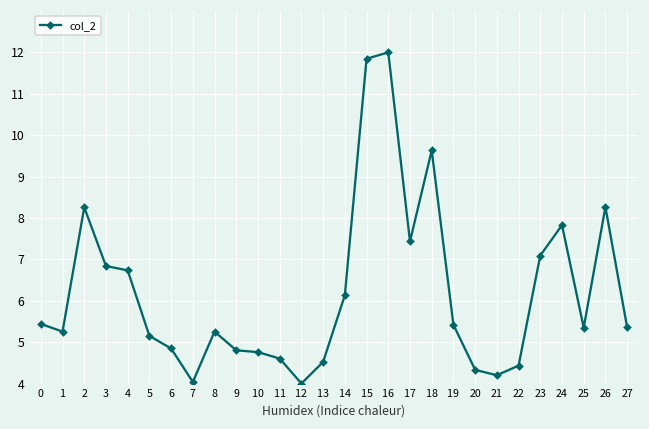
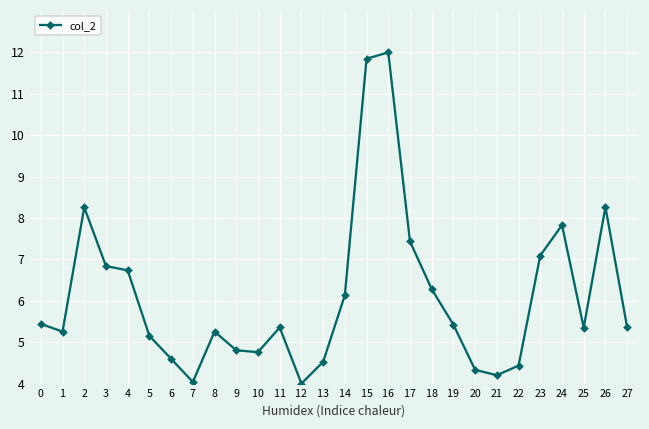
  {
    "0": 5.4,
    "1": 5.3,
    "2": 8.3,
    "3": 6.8,
    "4": 6.7,
    "5": 5.2,
-   "6": 4.8,
+   "6": 4.6,
    "7": 4.0,
    "8": 5.3,
    "9": 4.8,
    "10": 4.8,
-   "11": 4.6,
+   "11": 5.4,
    "12": 4.0,
    "13": 4.5,
    "14": 6.1,
    "15": 11.8,
    "16": 12.0,
    "17": 7.4,
-   "18": 9.6,
+   "18": 6.3,
    "19": 5.4,
    "20": 4.3,
    "21": 4.2,
    "22": 4.4,
    "23": 7.1,
    "24": 7.8,
    "25": 5.3,
    "26": 8.3,
    "27": 5.4
  }
